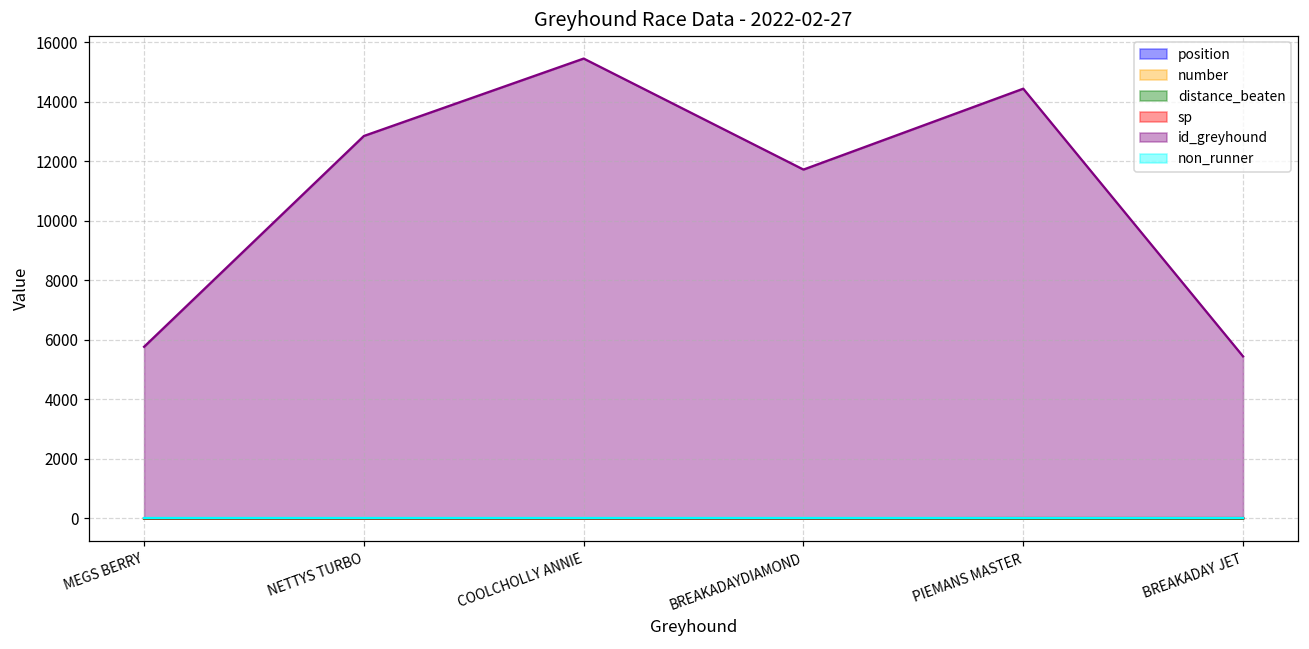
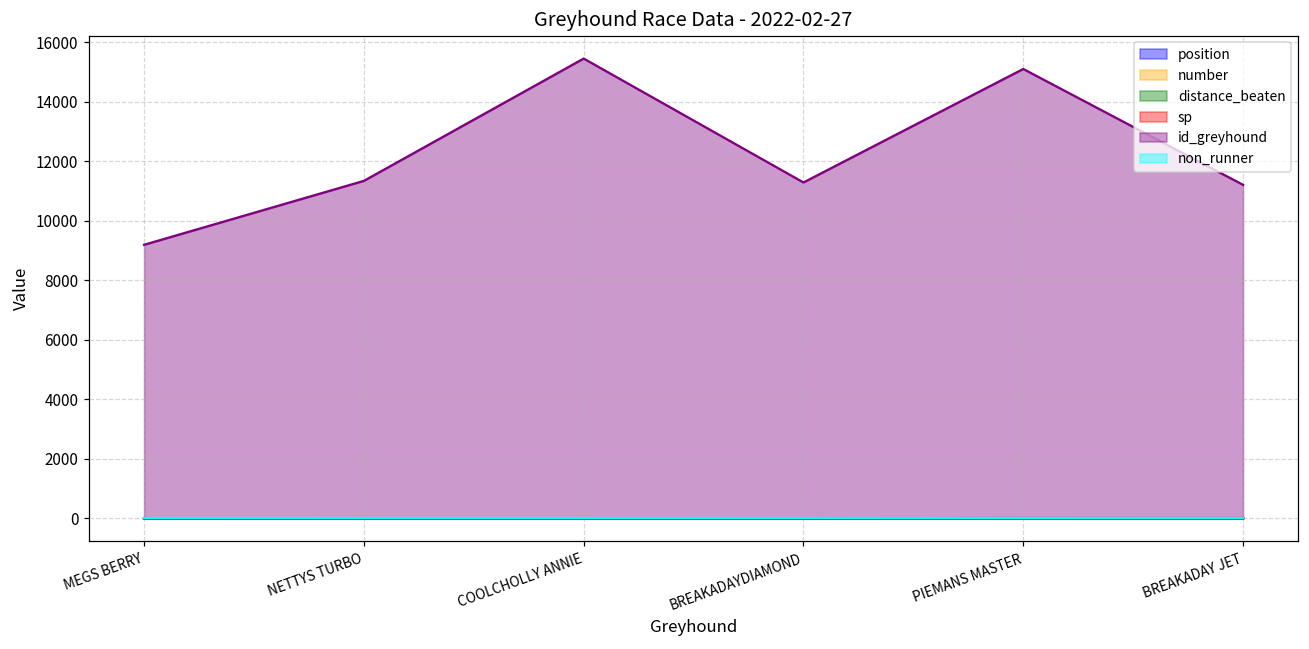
  {
    "non_runner": {
      "MEGS BERRY": 0,
      "NETTYS TURBO": 0,
      "COOLCHOLLY ANNIE": 0,
      "BREAKADAYDIAMOND": 0,
      "PIEMANS MASTER": 0,
      "BREAKADAY JET": 0
    },
    "id_greyhound": {
-     "MEGS BERRY": 5800,
-     "NETTYS TURBO": 12800,
+     "MEGS BERRY": 9200,
+     "NETTYS TURBO": 11300,
      "COOLCHOLLY ANNIE": 15400,
-     "BREAKADAYDIAMOND": 11700,
-     "PIEMANS MASTER": 14400,
-     "BREAKADAY JET": 5400
+     "BREAKADAYDIAMOND": 11300,
+     "PIEMANS MASTER": 15100,
+     "BREAKADAY JET": 11200
    }
  }
